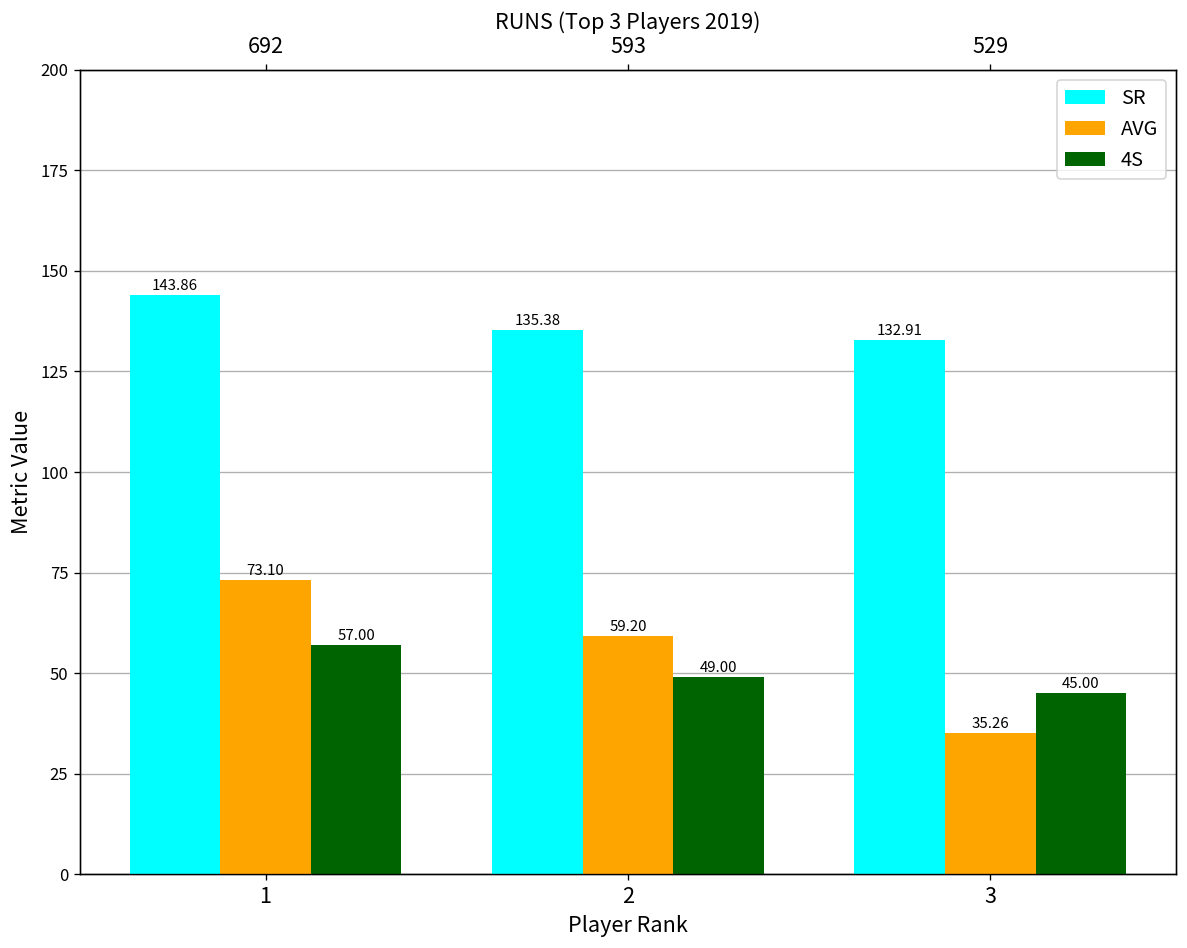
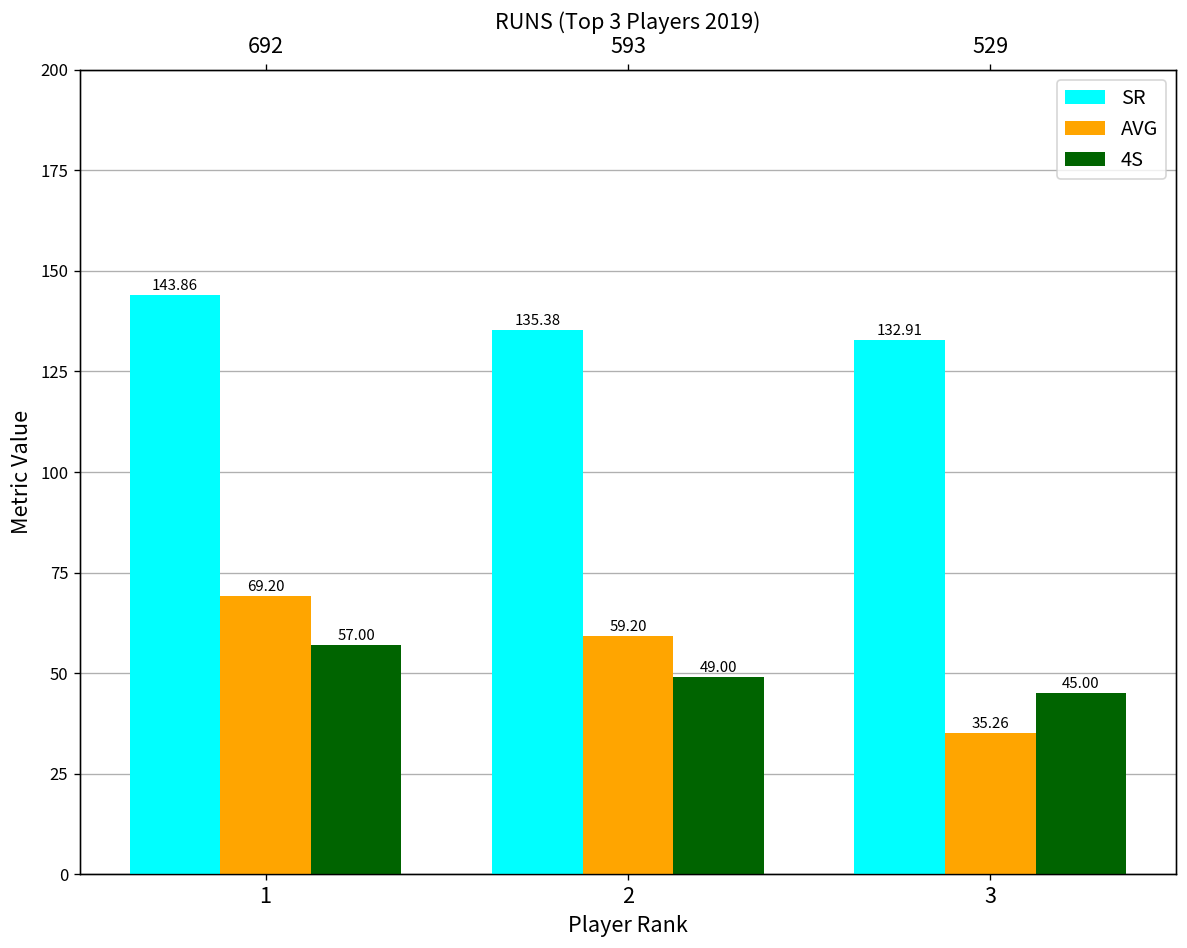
  {
    "AVG": {
-     "1": 73.10,
+     "1": 69.20,
      "2": 59.20,
      "3": 35.26
    }
  }
